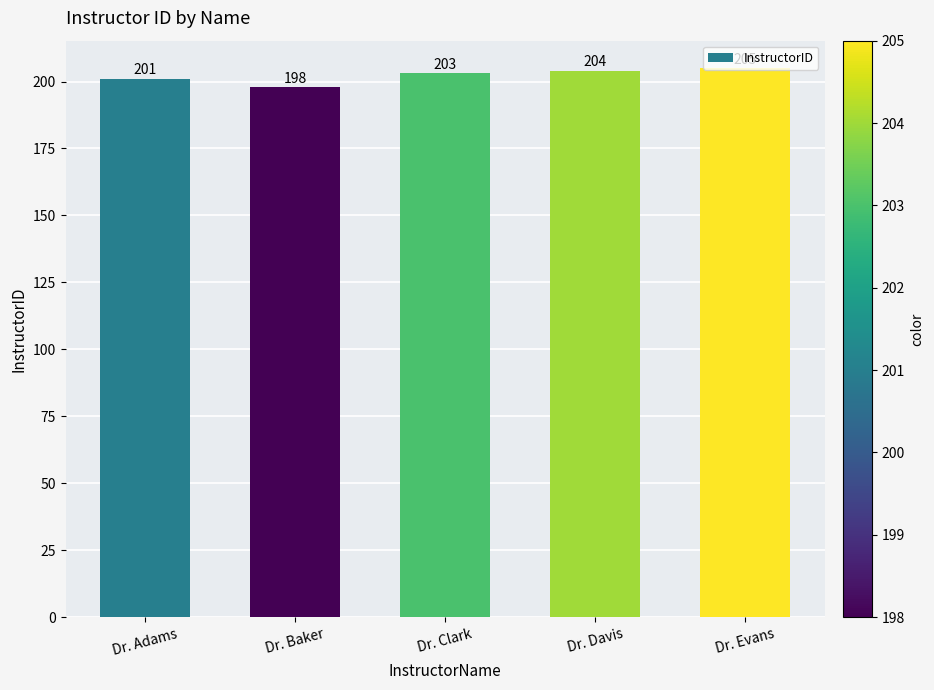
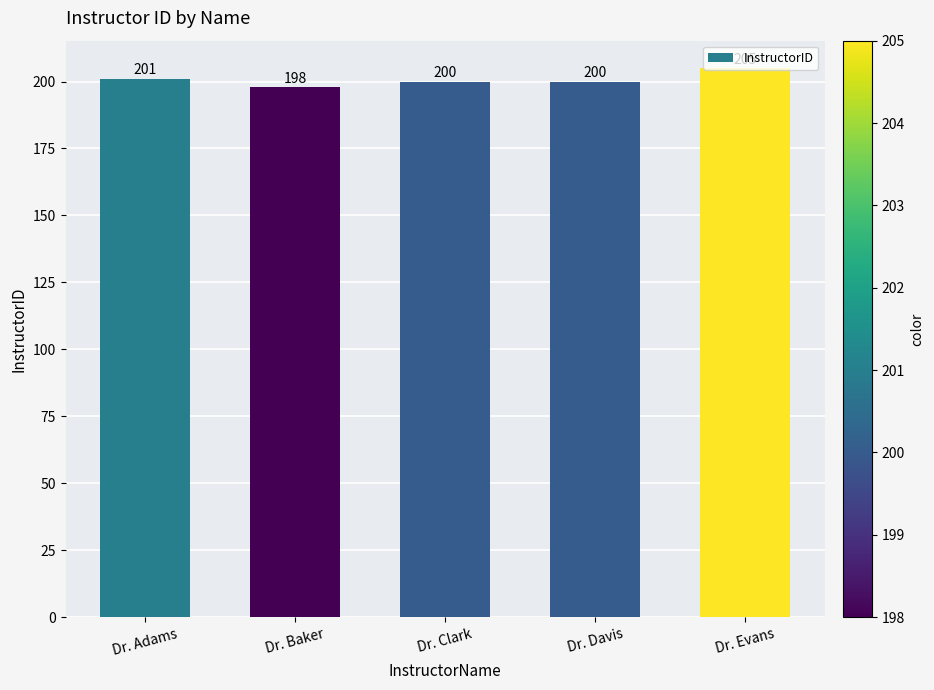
  {
    "Dr. Adams": 201,
    "Dr. Baker": 198,
-   "Dr. Clark": 203,
-   "Dr. Davis": 204
+   "Dr. Clark": 200,
+   "Dr. Davis": 200
  }
